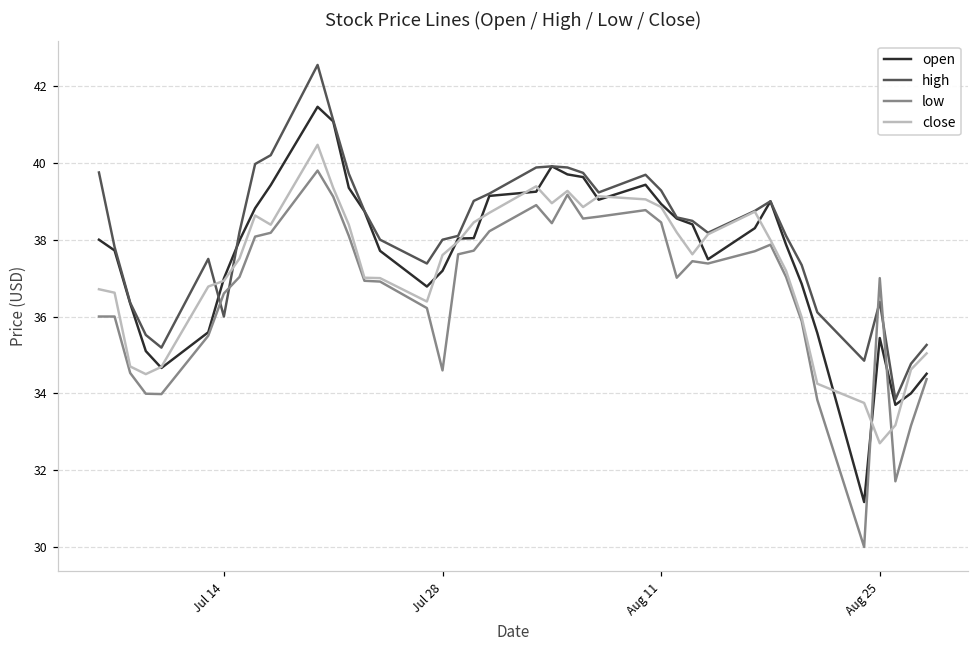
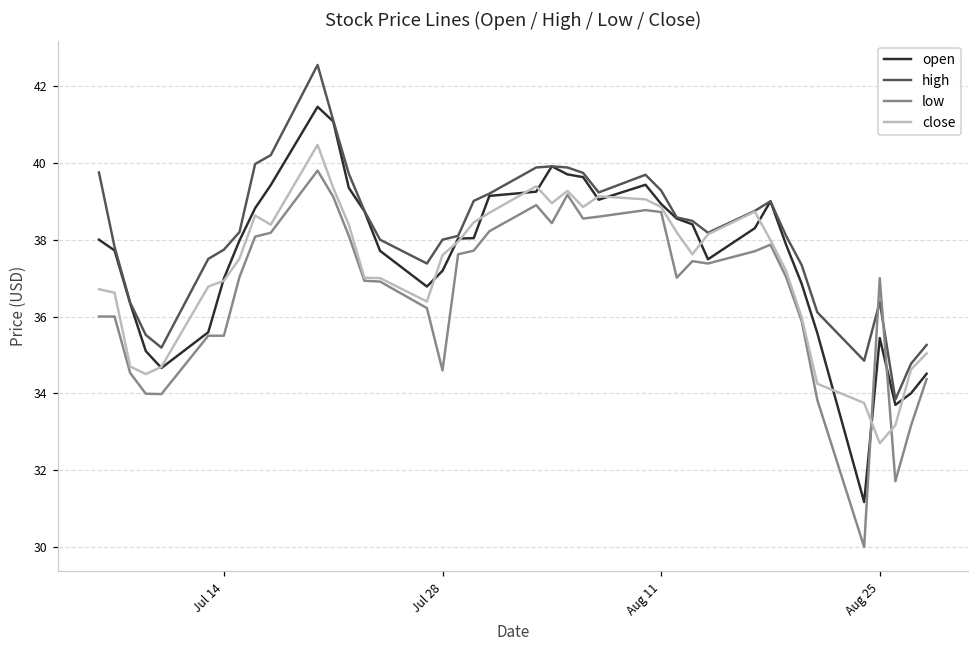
  {
    "open": {
      "Jul 28": 37.2,
      "Aug 11": 38.9,
      "Aug 25": 35.4
    },
    "high": {
-     "Jul 14": 36.0,
+     "Jul 14": 37.7,
      "Jul 28": 38.0,
      "Aug 11": 39.3,
      "Aug 25": 36.4
    },
    "low": {
-     "Jul 14": 36.6,
+     "Jul 14": 35.5,
      "Jul 28": 34.6,
-     "Aug 11": 38.5,
+     "Aug 11": 38.7,
      "Aug 25": 37.0
    },
    "close": {
      "Jul 28": 37.6,
      "Aug 11": 38.9,
      "Aug 25": 32.7
    }
  }
